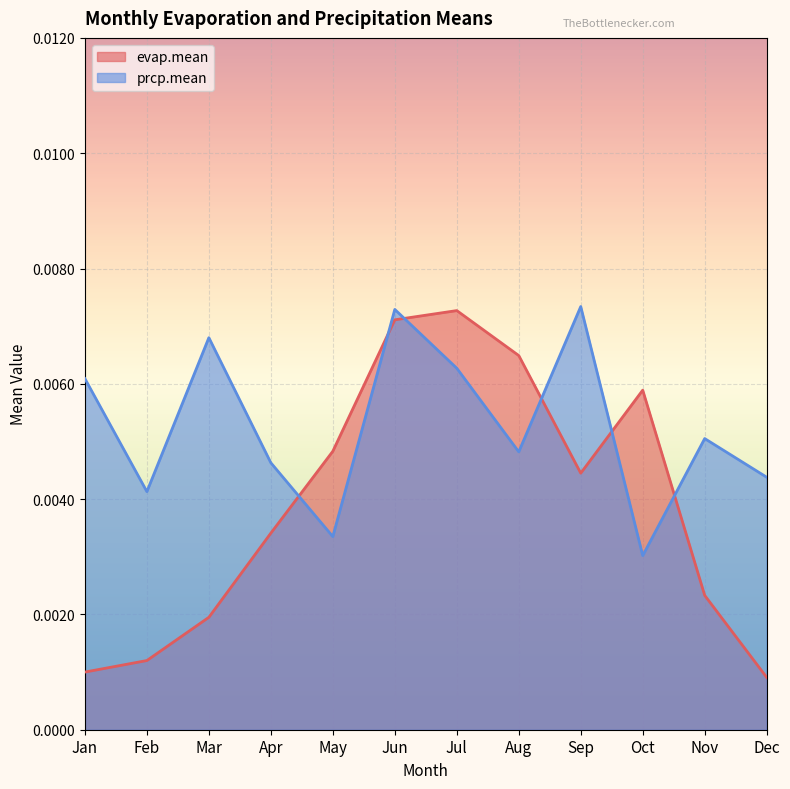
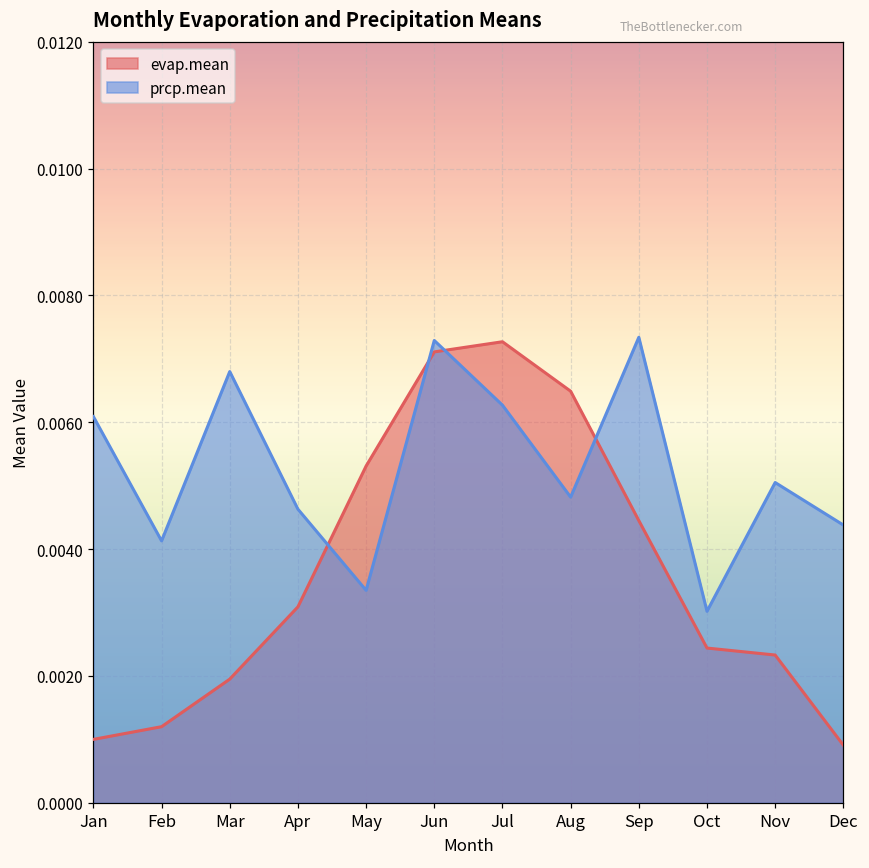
  {
    "evap.mean": {
      "Jan": 0.0010,
      "Feb": 0.0012,
      "Mar": 0.0020,
-     "Apr": 0.0034,
-     "May": 0.0048,
+     "Apr": 0.0031,
+     "May": 0.0053,
      "Jun": 0.0071,
      "Jul": 0.0073,
      "Aug": 0.0065,
      "Sep": 0.0045,
-     "Oct": 0.0059,
+     "Oct": 0.0024,
      "Nov": 0.0023,
      "Dec": 0.0009
    },
    "prcp.mean": {
      "Jan": 0.0061,
      "Feb": 0.0041,
      "Mar": 0.0068,
      "Apr": 0.0046,
      "May": 0.0034,
      "Jun": 0.0073,
      "Jul": 0.0063,
      "Aug": 0.0048,
      "Sep": 0.0073,
      "Oct": 0.0030,
      "Nov": 0.0051,
      "Dec": 0.0044
    }
  }
